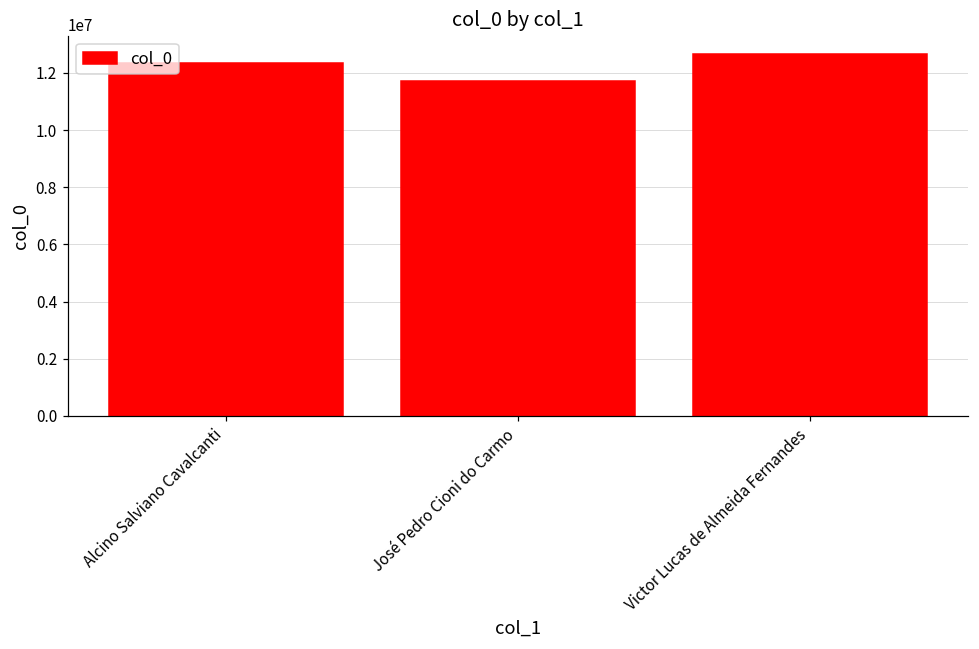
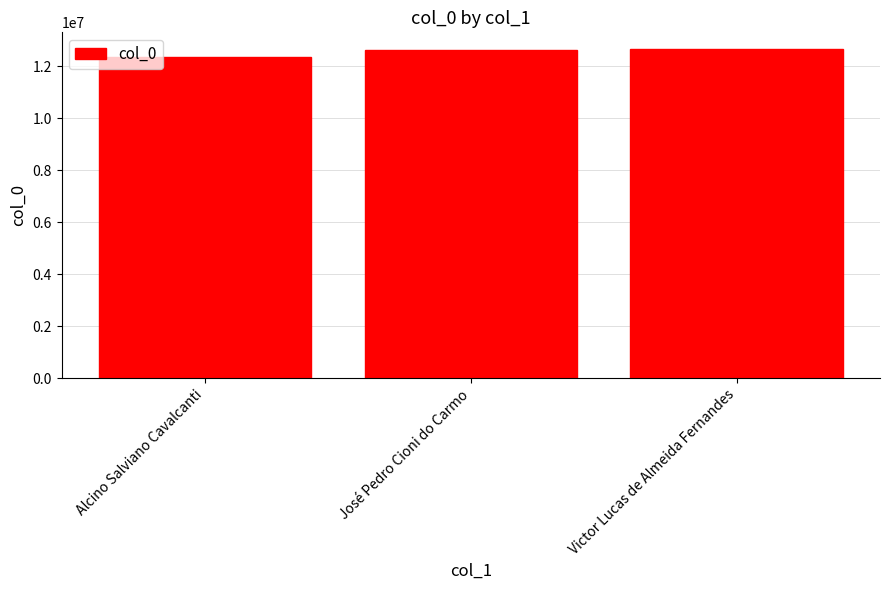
  {
    "Alcino Salviano Cavalcanti": 12400000,
-   "José Pedro Cioni do Carmo": 11700000,
+   "José Pedro Cioni do Carmo": 12600000,
    "Victor Lucas de Almeida Fernandes": 12700000
  }
